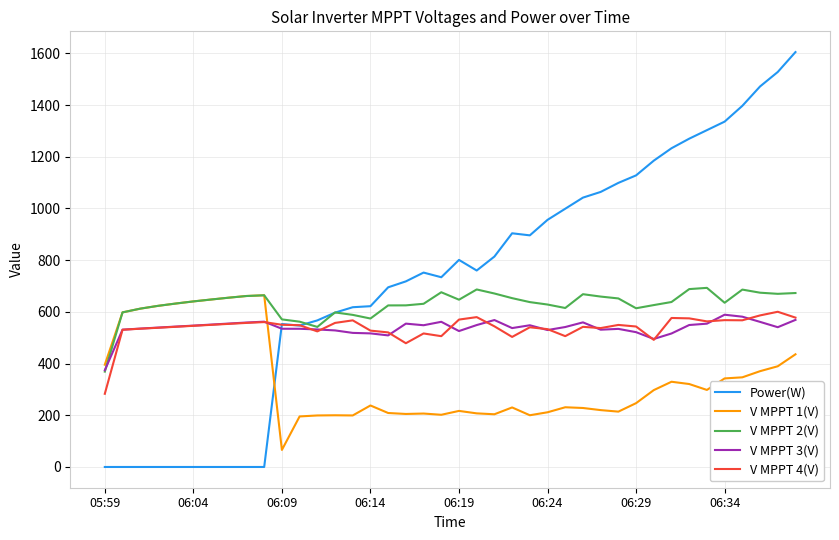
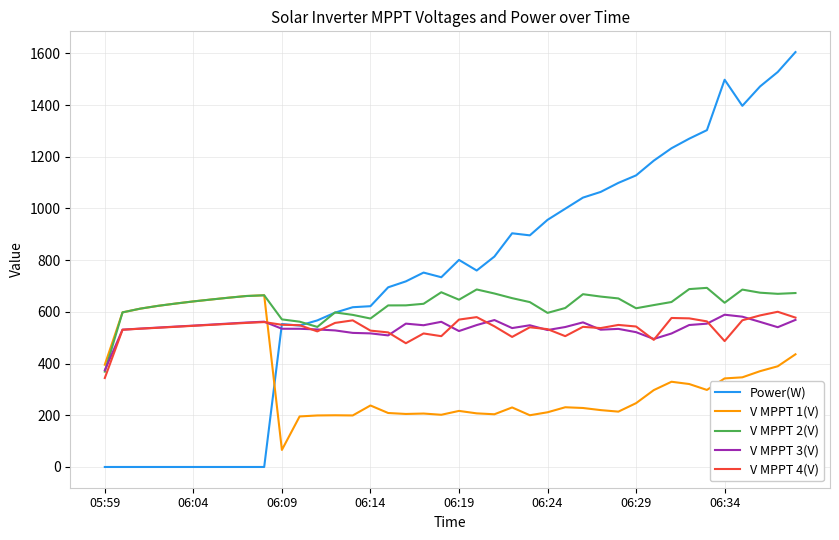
  {
    "Power(W)": {
      "05:59": 0,
      "06:04": 0,
      "06:14": 620,
      "06:19": 800,
      "06:24": 960,
      "06:29": 1130,
-     "06:34": 1340
+     "06:34": 1500
    },
    "V MPPT 1(V)": {
      "05:59": 400,
      "06:09": 70,
      "06:14": 240,
      "06:19": 220,
      "06:24": 210,
      "06:29": 250,
      "06:34": 340
    },
    "V MPPT 2(V)": {
      "06:09": 570,
      "06:14": 570,
      "06:19": 650,
-     "06:24": 630,
+     "06:24": 600,
      "06:29": 610,
      "06:34": 640
    },
    "V MPPT 3(V)": {
      "06:09": 530,
      "06:14": 520,
      "06:19": 530,
      "06:29": 520,
      "06:34": 590
    },
    "V MPPT 4(V)": {
-     "05:59": 280,
+     "05:59": 340,
      "06:14": 530,
      "06:19": 570,
      "06:29": 540,
-     "06:34": 570
+     "06:34": 490
    }
  }
